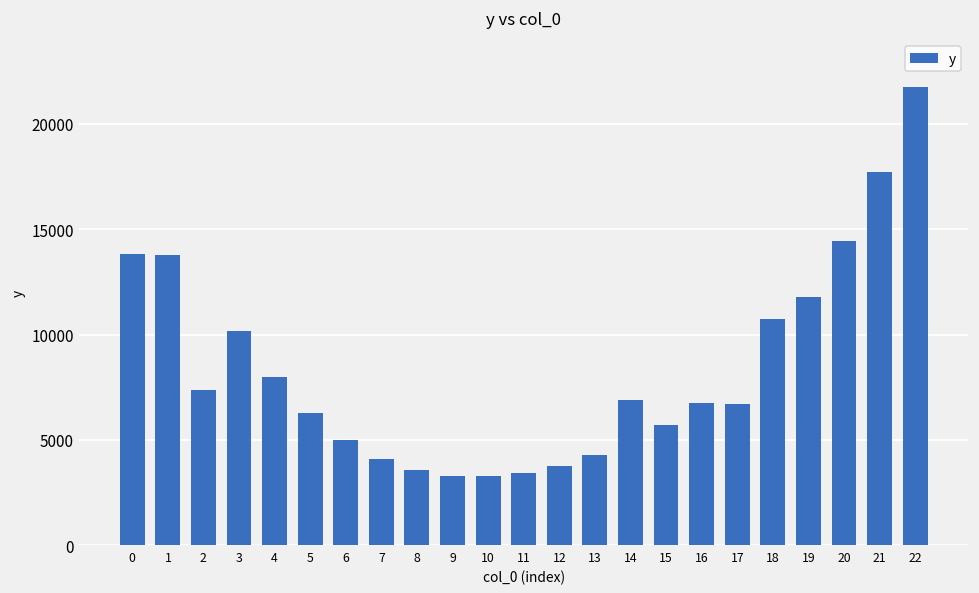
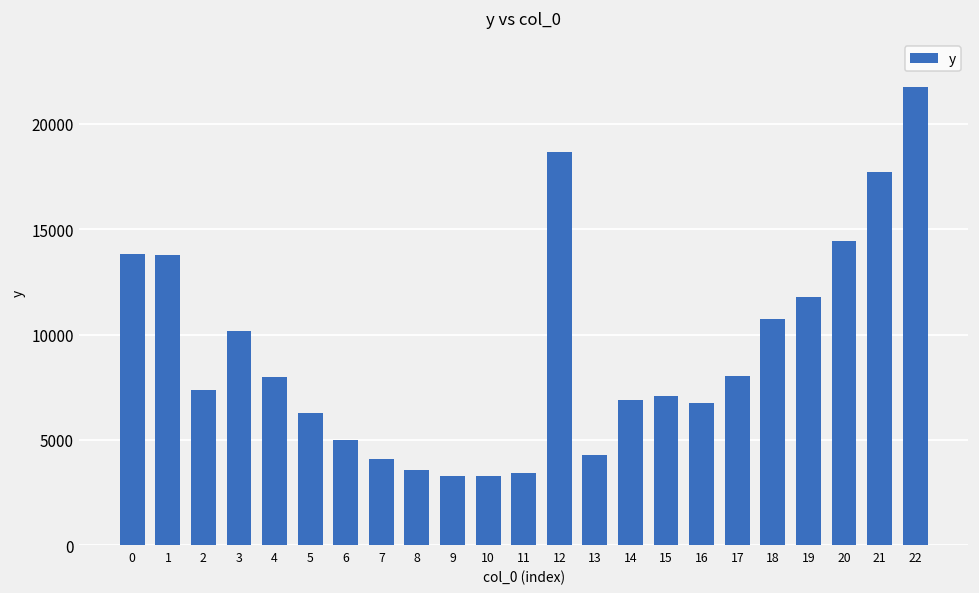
  {
    "0": 13800,
    "1": 13800,
    "2": 7400,
    "3": 10200,
    "4": 8000,
    "5": 6300,
    "6": 5000,
    "7": 4100,
    "8": 3600,
    "9": 3300,
    "10": 3300,
    "11": 3400,
-   "12": 3800,
+   "12": 18700,
    "13": 4300,
    "14": 6900,
-   "15": 5700,
+   "15": 7100,
    "16": 6700,
-   "17": 6700,
+   "17": 8000,
    "18": 10700,
    "19": 11800,
    "20": 14400,
    "21": 17700,
    "22": 21800
  }
